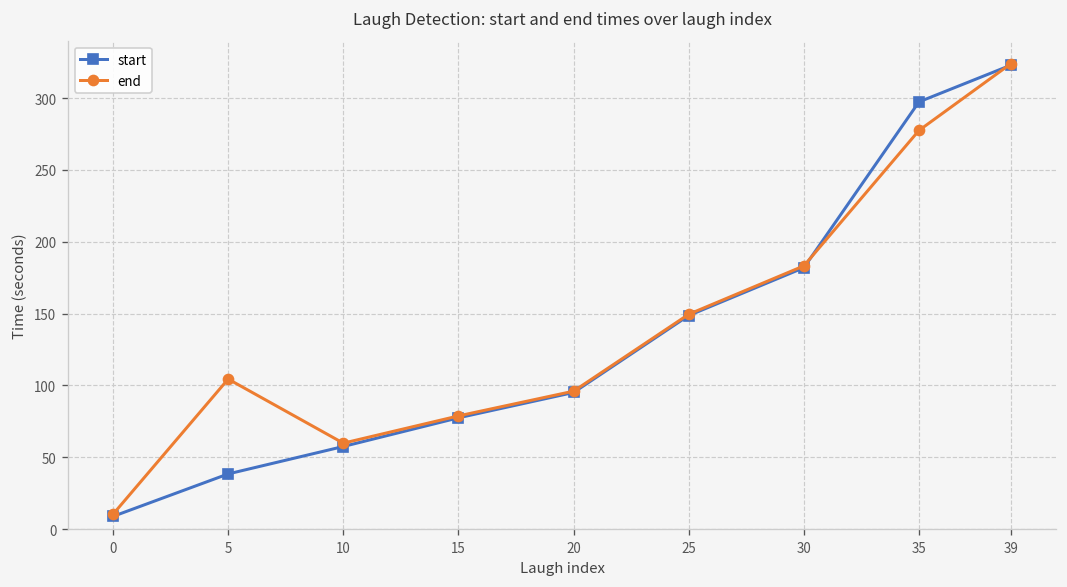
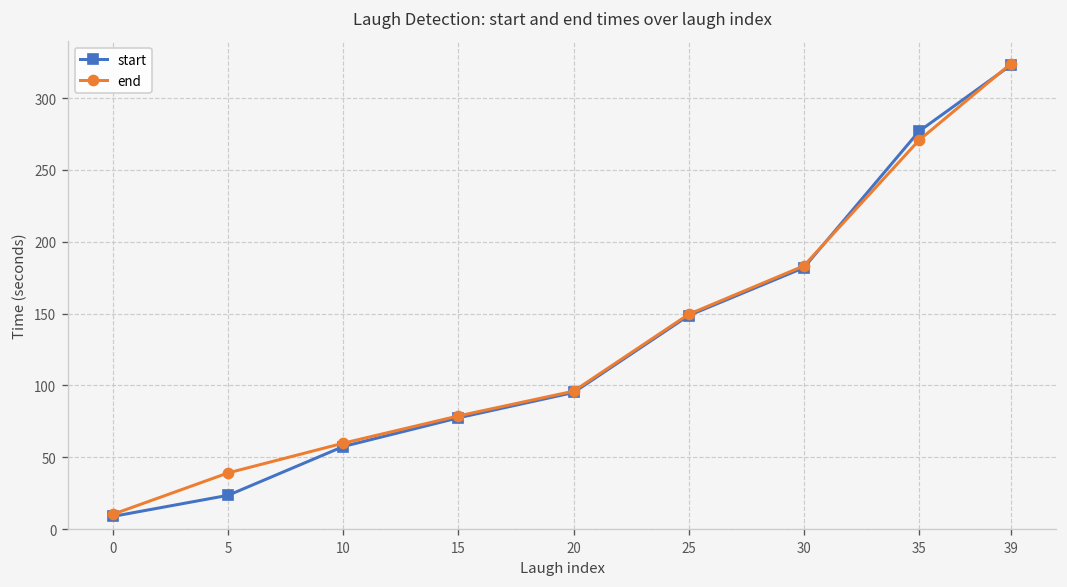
  {
    "start": {
-     "5": 38,
+     "5": 24,
      "10": 57,
-     "35": 297
+     "35": 277
    },
    "end": {
-     "5": 104,
+     "5": 39,
      "10": 60,
-     "35": 277
+     "35": 271
    }
  }
